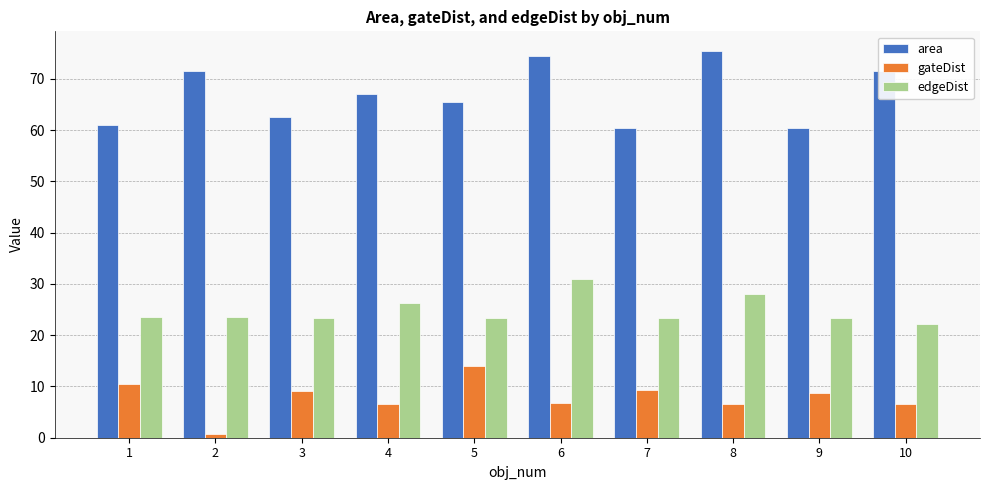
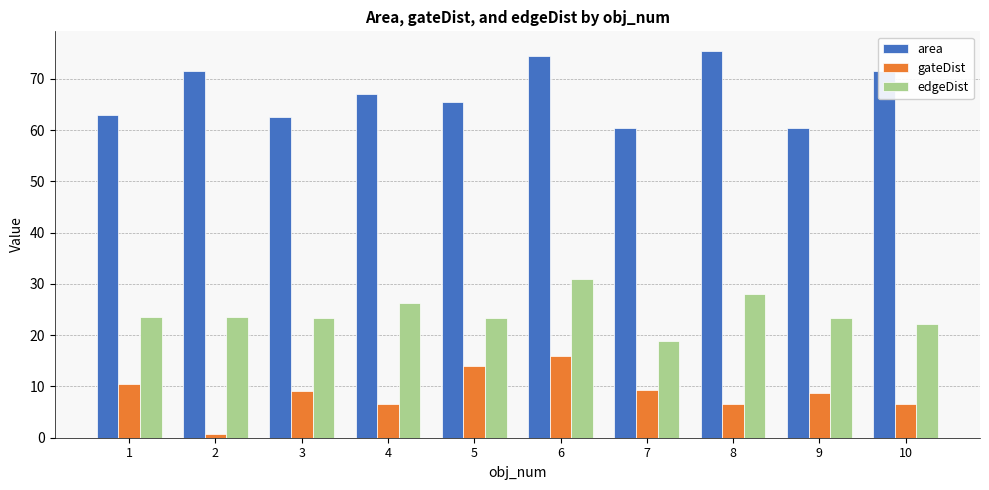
  {
    "area": {
-     "1": 61,
+     "1": 63,
      "2": 72,
      "3": 63,
      "4": 67,
      "5": 66,
      "6": 75,
      "7": 61,
      "8": 76,
      "9": 61
    },
    "gateDist": {
      "1": 11,
      "2": 1,
      "3": 9,
      "4": 7,
      "5": 14,
-     "6": 7,
+     "6": 16,
      "7": 9,
      "8": 7,
      "9": 9,
      "10": 7
    },
    "edgeDist": {
      "1": 24,
      "2": 23,
      "3": 23,
      "4": 26,
      "5": 23,
      "6": 31,
-     "7": 23,
+     "7": 19,
      "8": 28,
      "9": 23,
      "10": 22
    }
  }
